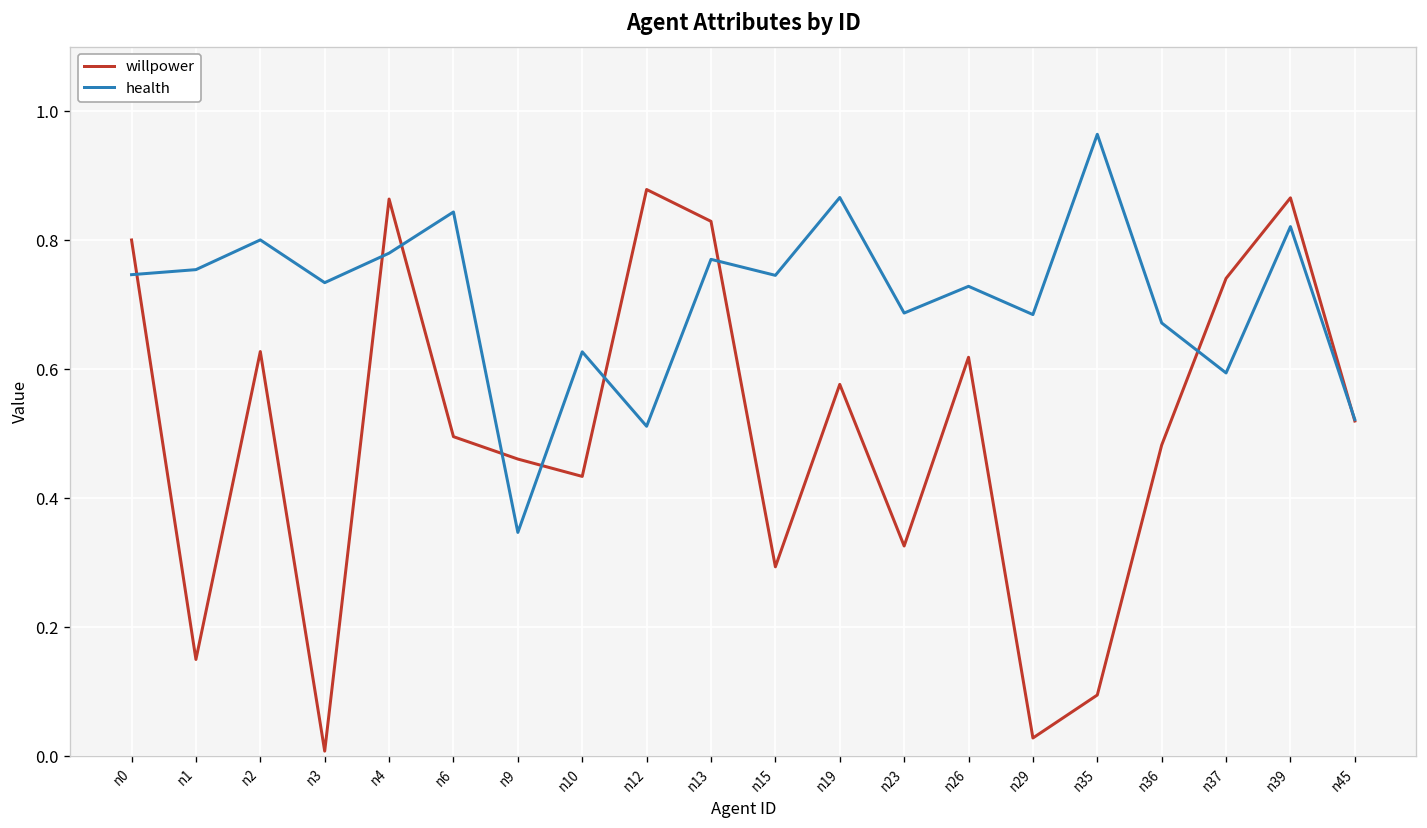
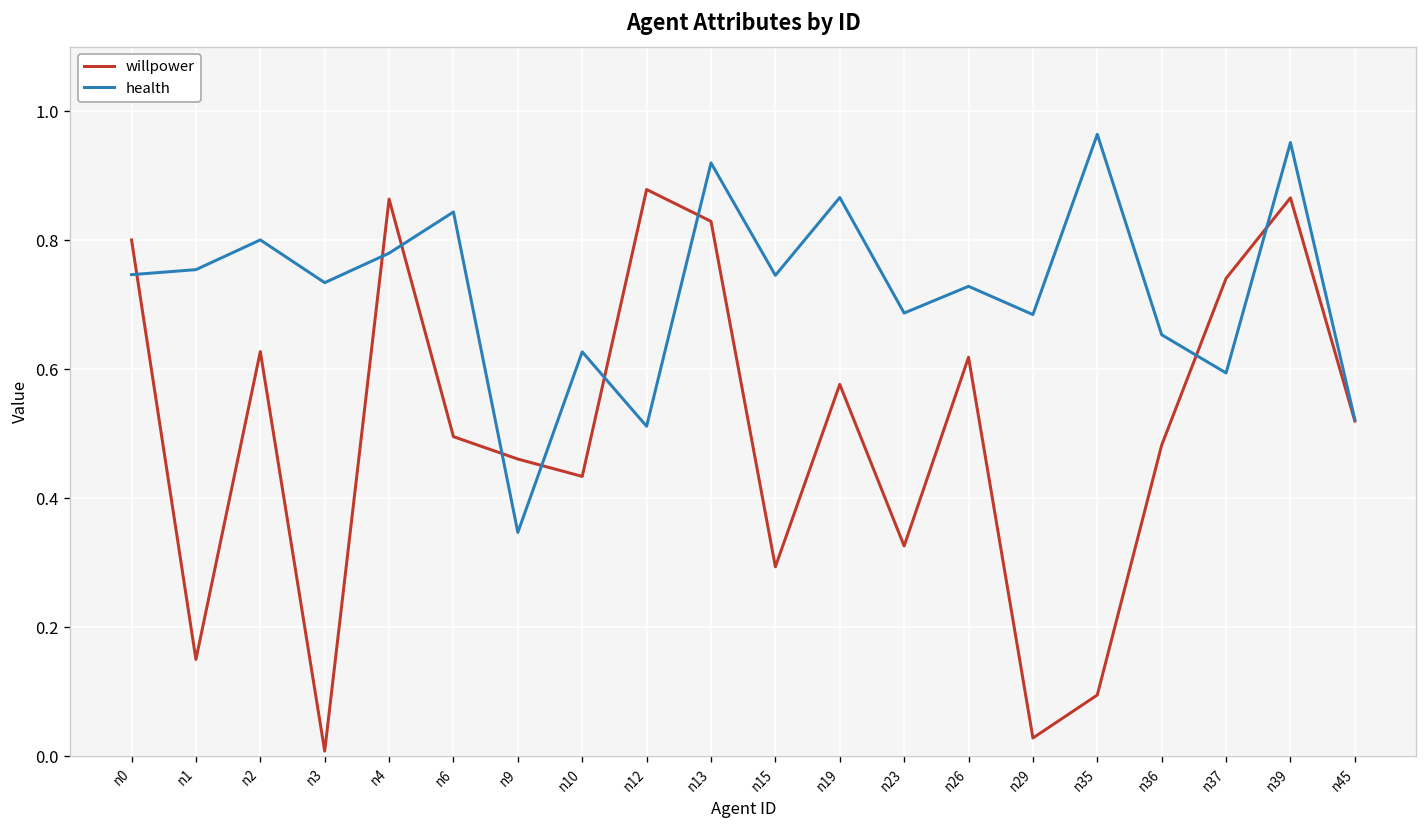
  {
    "willpower": {
      "n0": 0.80,
      "n1": 0.15,
      "n2": 0.63,
      "n3": 0.01,
      "n4": 0.86,
      "n6": 0.50,
      "n9": 0.46,
      "n10": 0.43,
      "n12": 0.88,
      "n13": 0.83,
      "n15": 0.29,
      "n19": 0.58,
      "n23": 0.33,
      "n26": 0.62,
      "n29": 0.03,
      "n35": 0.09,
      "n36": 0.48,
      "n37": 0.74,
      "n39": 0.87
    },
    "health": {
      "n0": 0.75,
      "n1": 0.75,
      "n2": 0.80,
      "n3": 0.73,
      "n4": 0.78,
      "n6": 0.84,
      "n9": 0.35,
      "n10": 0.63,
      "n12": 0.51,
-     "n13": 0.77,
+     "n13": 0.92,
      "n15": 0.75,
      "n19": 0.87,
      "n23": 0.69,
      "n26": 0.73,
      "n29": 0.68,
      "n35": 0.96,
-     "n36": 0.67,
+     "n36": 0.65,
      "n37": 0.59,
-     "n39": 0.82
+     "n39": 0.95
    }
  }
